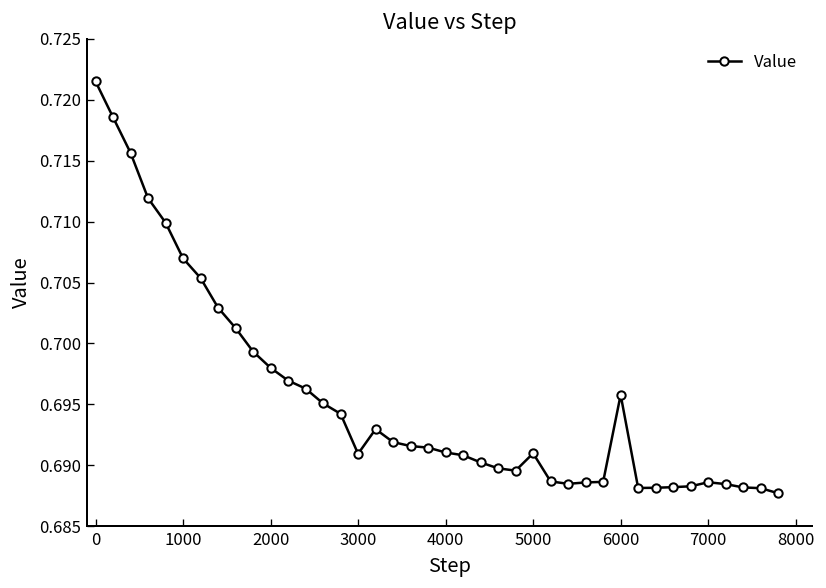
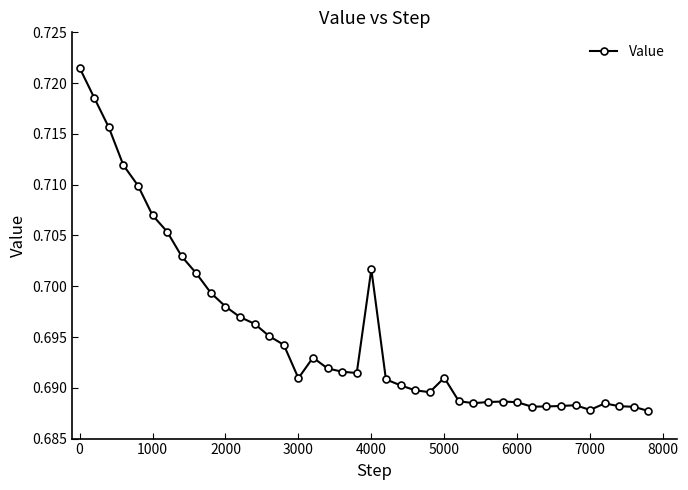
  {
    "0": 0.7215,
    "1000": 0.7070,
    "2000": 0.6980,
    "3000": 0.6909,
-   "4000": 0.6911,
+   "4000": 0.7017,
    "5000": 0.6910,
-   "6000": 0.6958,
-   "7000": 0.6886
+   "6000": 0.6886,
+   "7000": 0.6878
  }
